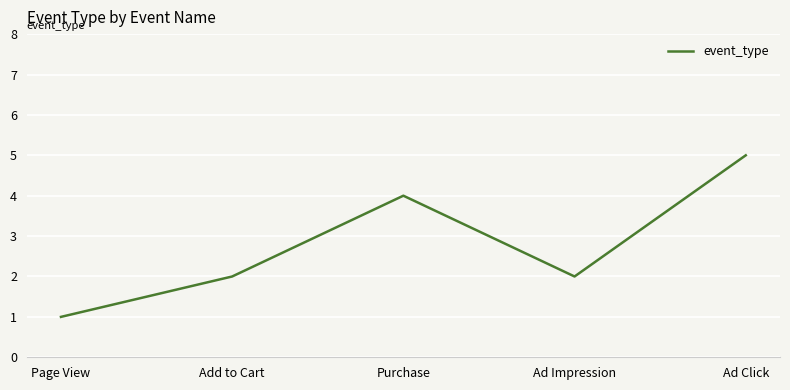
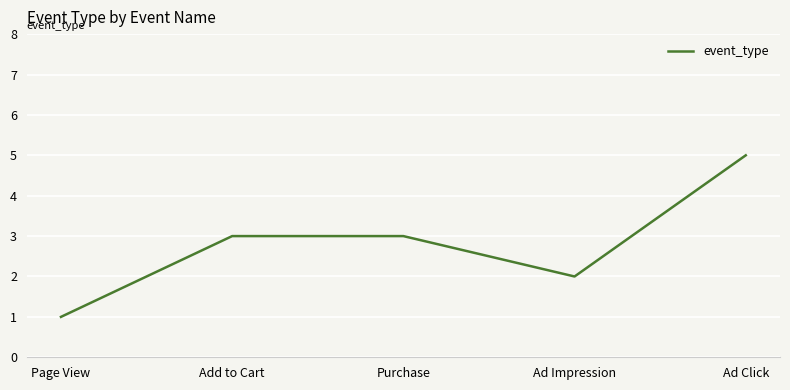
  {
    "Page View": 1,
-   "Add to Cart": 2,
-   "Purchase": 4,
+   "Add to Cart": 3,
+   "Purchase": 3,
    "Ad Impression": 2,
    "Ad Click": 5
  }
